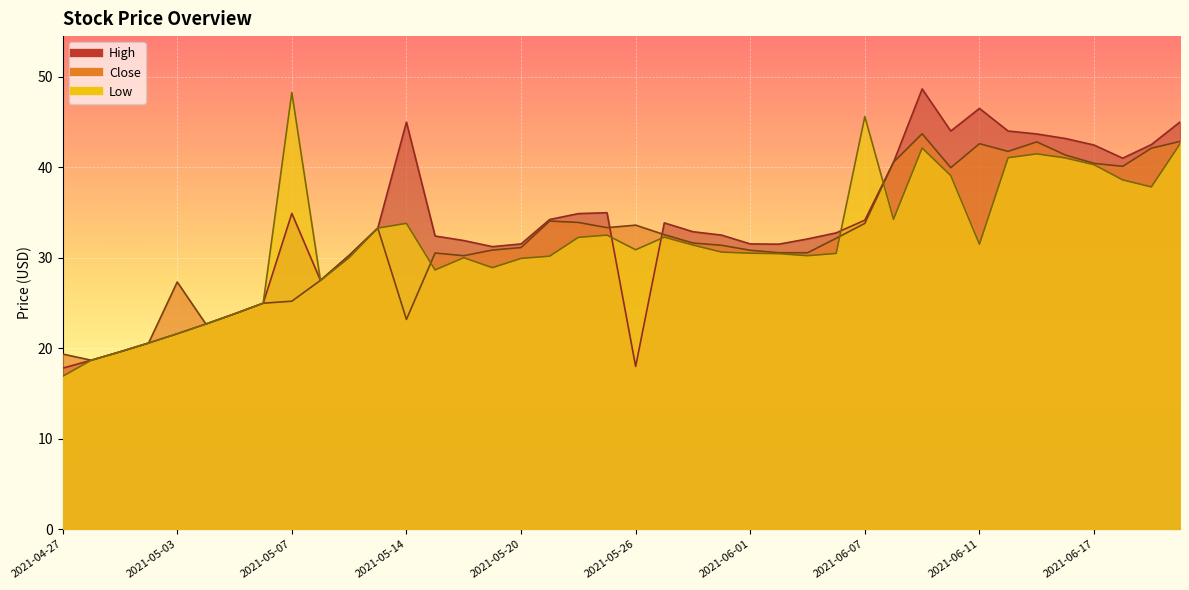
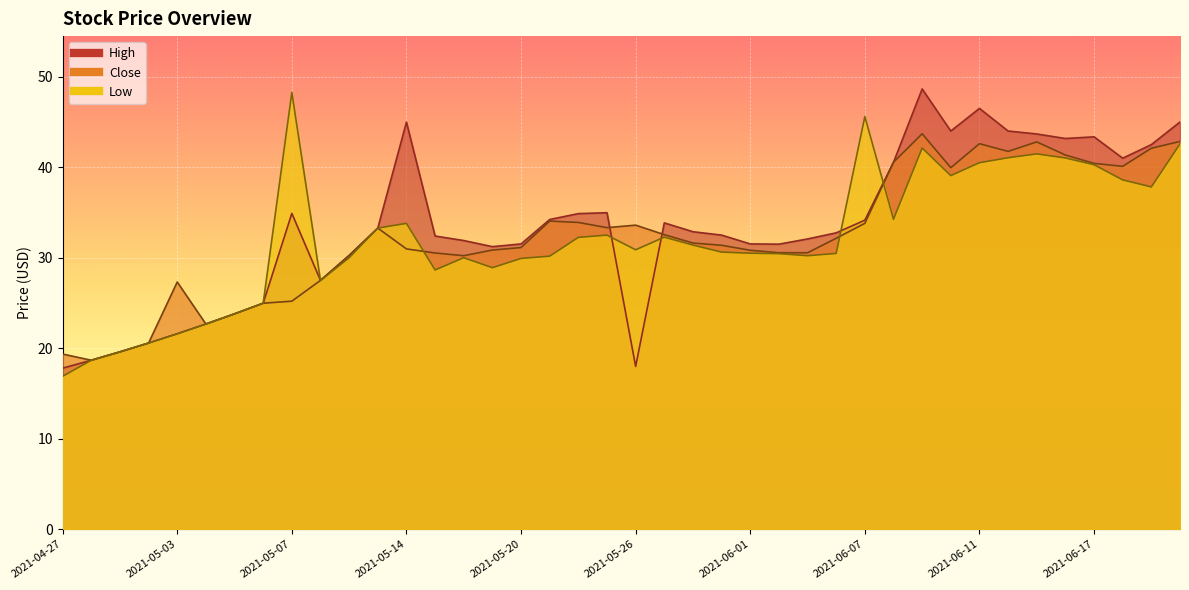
  {
    "High": {
      "2021-04-27": 18,
      "2021-05-07": 35,
      "2021-05-14": 45,
      "2021-05-20": 32,
      "2021-05-26": 18,
      "2021-06-01": 32,
      "2021-06-07": 34,
      "2021-06-11": 47,
-     "2021-06-17": 42
+     "2021-06-17": 43
    },
    "Close": {
      "2021-04-27": 19,
      "2021-05-03": 27,
      "2021-05-07": 25,
-     "2021-05-14": 23,
+     "2021-05-14": 31,
      "2021-05-20": 31,
      "2021-05-26": 34,
      "2021-06-01": 31,
      "2021-06-07": 34,
      "2021-06-11": 43
    },
    "Low": {
      "2021-04-27": 17,
      "2021-05-07": 48,
      "2021-05-14": 34,
      "2021-05-20": 30,
      "2021-05-26": 31,
      "2021-06-01": 31,
      "2021-06-07": 46,
-     "2021-06-11": 32
+     "2021-06-11": 41
    }
  }
